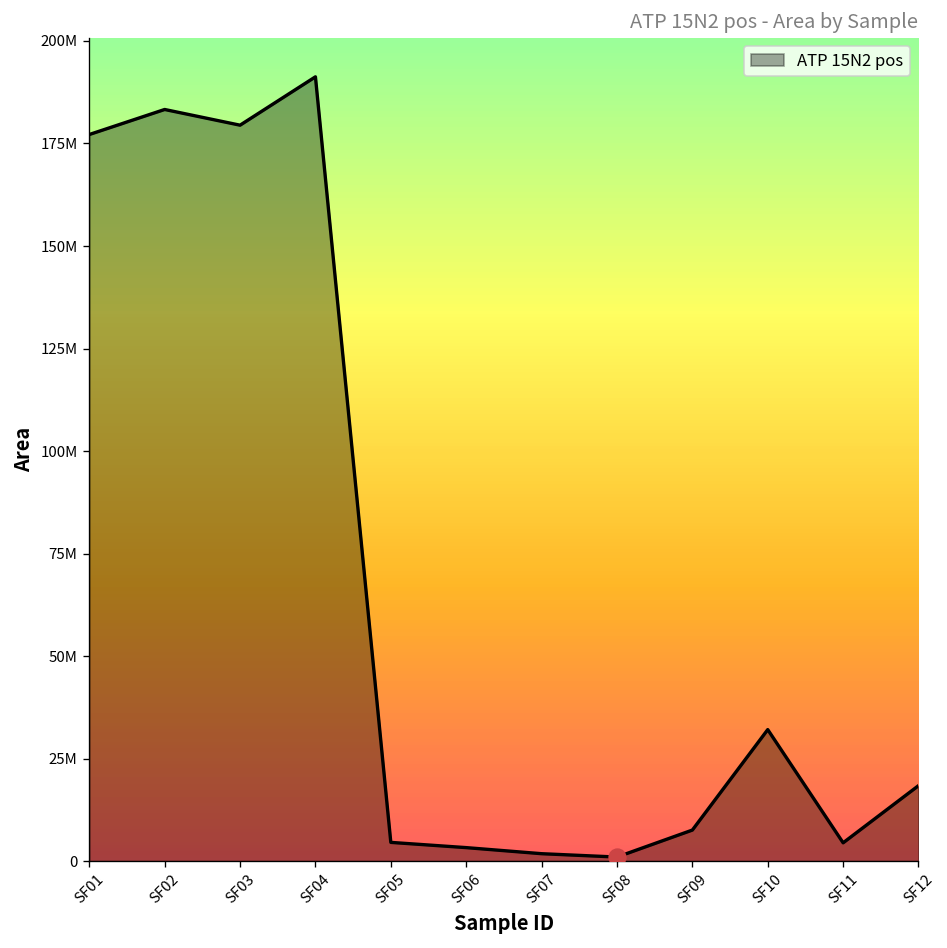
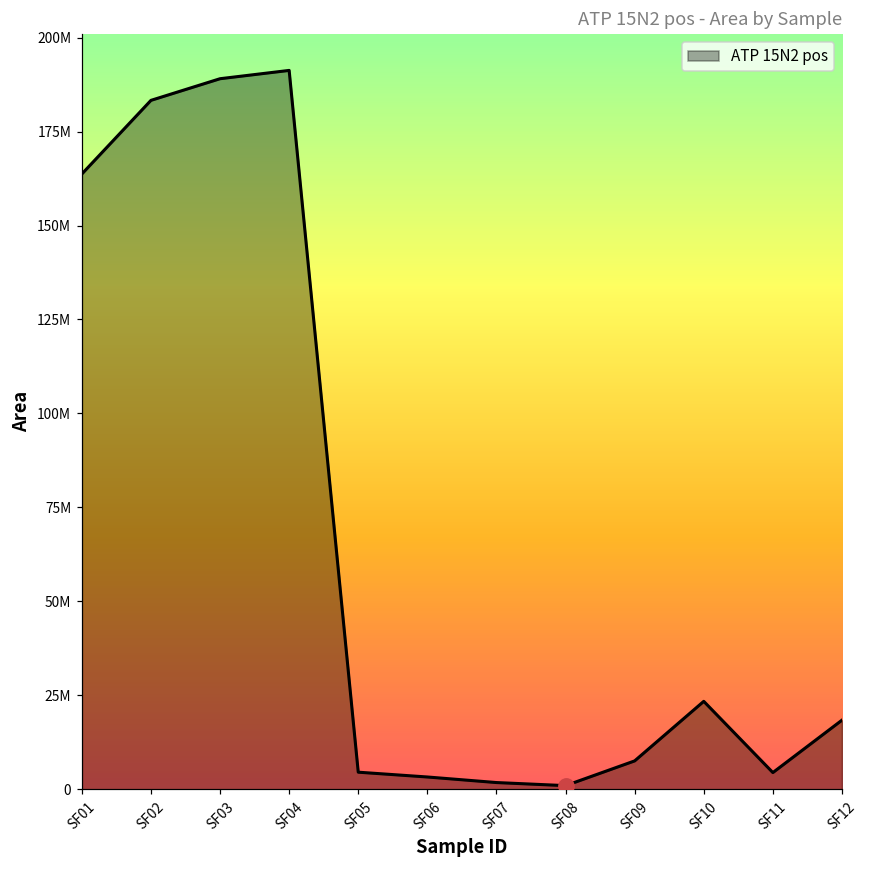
  {
    "ATP 15N2 pos": {
-     "SF01": 177000000,
+     "SF01": 164000000,
      "SF02": 183000000,
-     "SF03": 179000000,
+     "SF03": 189000000,
      "SF04": 191000000,
      "SF05": 5000000,
      "SF06": 3000000,
      "SF07": 2000000,
      "SF09": 8000000,
-     "SF10": 32000000,
+     "SF10": 23000000,
      "SF11": 4000000,
      "SF12": 18000000
    }
  }
